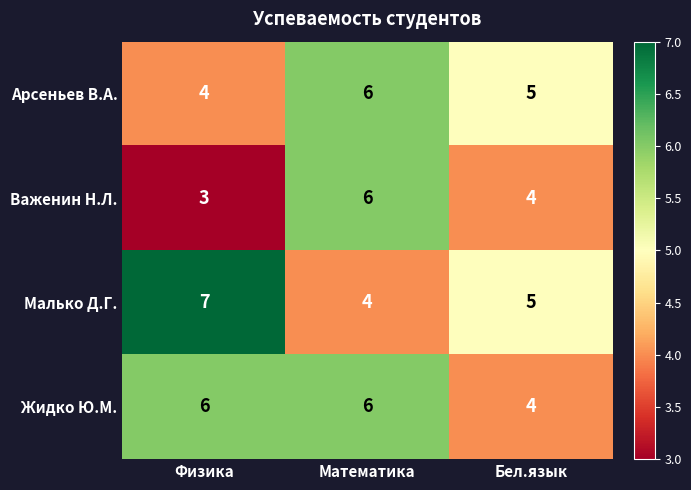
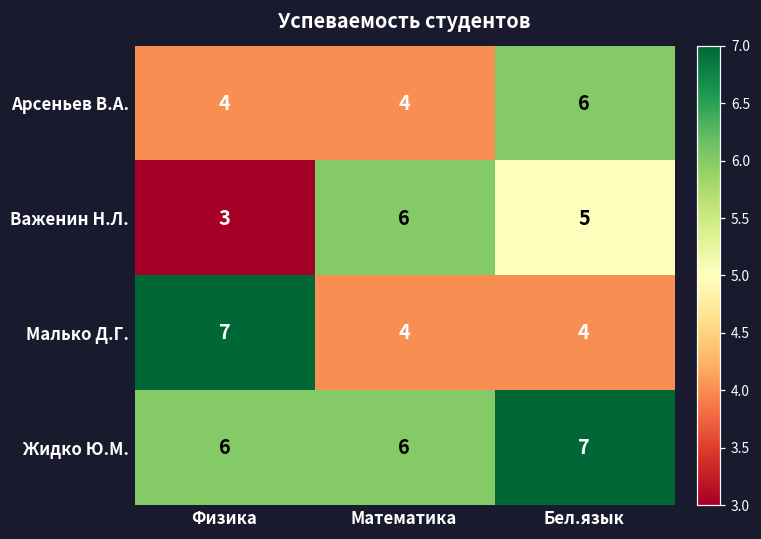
  {
    "Арсеньев В.А.": {
      "Физика": 4,
-     "Математика": 6,
-     "Бел.язык": 5
+     "Математика": 4,
+     "Бел.язык": 6
    },
    "Важенин Н.Л.": {
      "Физика": 3,
      "Математика": 6,
-     "Бел.язык": 4
+     "Бел.язык": 5
    },
    "Малько Д.Г.": {
      "Физика": 7,
      "Математика": 4,
-     "Бел.язык": 5
+     "Бел.язык": 4
    },
    "Жидко Ю.М.": {
      "Физика": 6,
      "Математика": 6,
-     "Бел.язык": 4
+     "Бел.язык": 7
    }
  }
